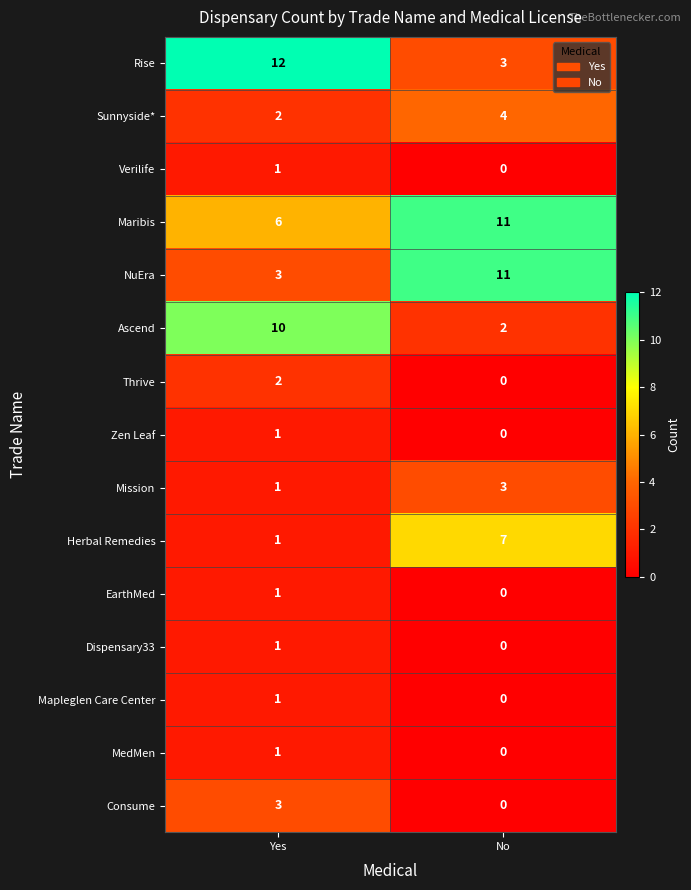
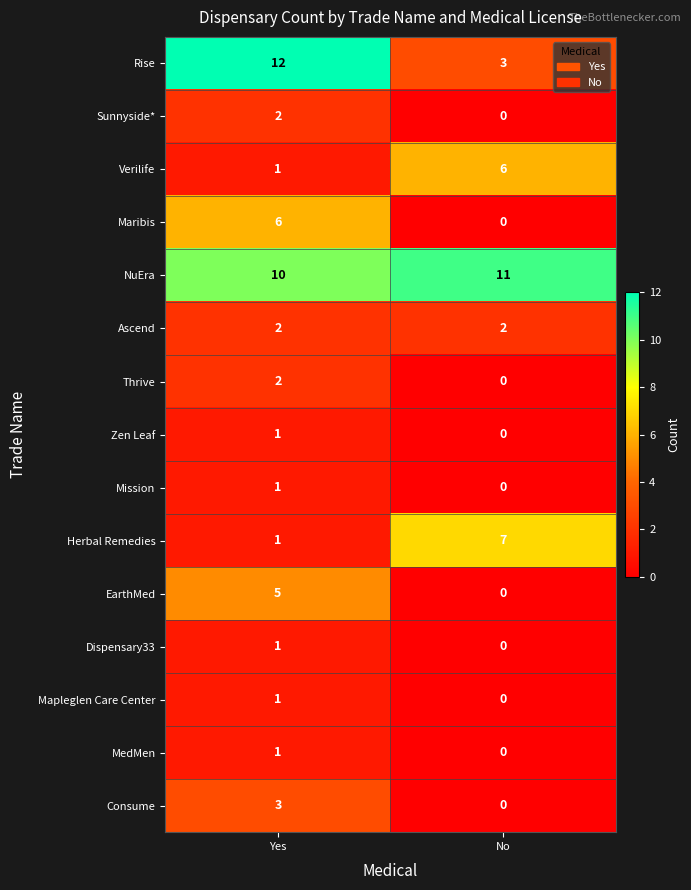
  {
    "Rise": {
      "Yes": 12,
      "No": 3
    },
    "Sunnyside*": {
      "Yes": 2,
-     "No": 4
+     "No": 0
    },
    "Verilife": {
      "Yes": 1,
-     "No": 0
+     "No": 6
    },
    "Maribis": {
      "Yes": 6,
-     "No": 11
+     "No": 0
    },
    "NuEra": {
-     "Yes": 3,
+     "Yes": 10,
      "No": 11
    },
    "Ascend": {
-     "Yes": 10,
+     "Yes": 2,
      "No": 2
    },
    "Thrive": {
      "Yes": 2,
      "No": 0
    },
    "Zen Leaf": {
      "Yes": 1,
      "No": 0
    },
    "Mission": {
      "Yes": 1,
-     "No": 3
+     "No": 0
    },
    "Herbal Remedies": {
      "Yes": 1,
      "No": 7
    },
    "EarthMed": {
-     "Yes": 1,
+     "Yes": 5,
      "No": 0
    },
    "Dispensary33": {
      "Yes": 1,
      "No": 0
    },
    "Mapleglen Care Center": {
      "Yes": 1,
      "No": 0
    },
    "MedMen": {
      "Yes": 1,
      "No": 0
    },
    "Consume": {
      "Yes": 3,
      "No": 0
    }
  }
